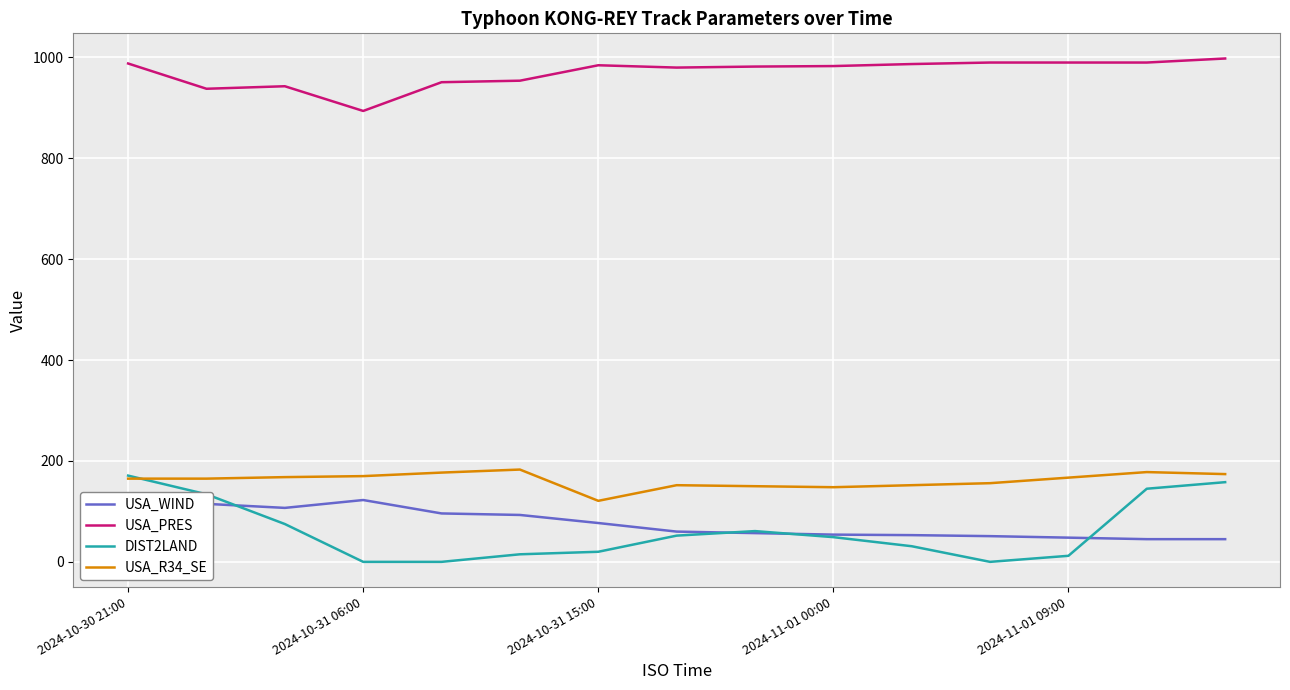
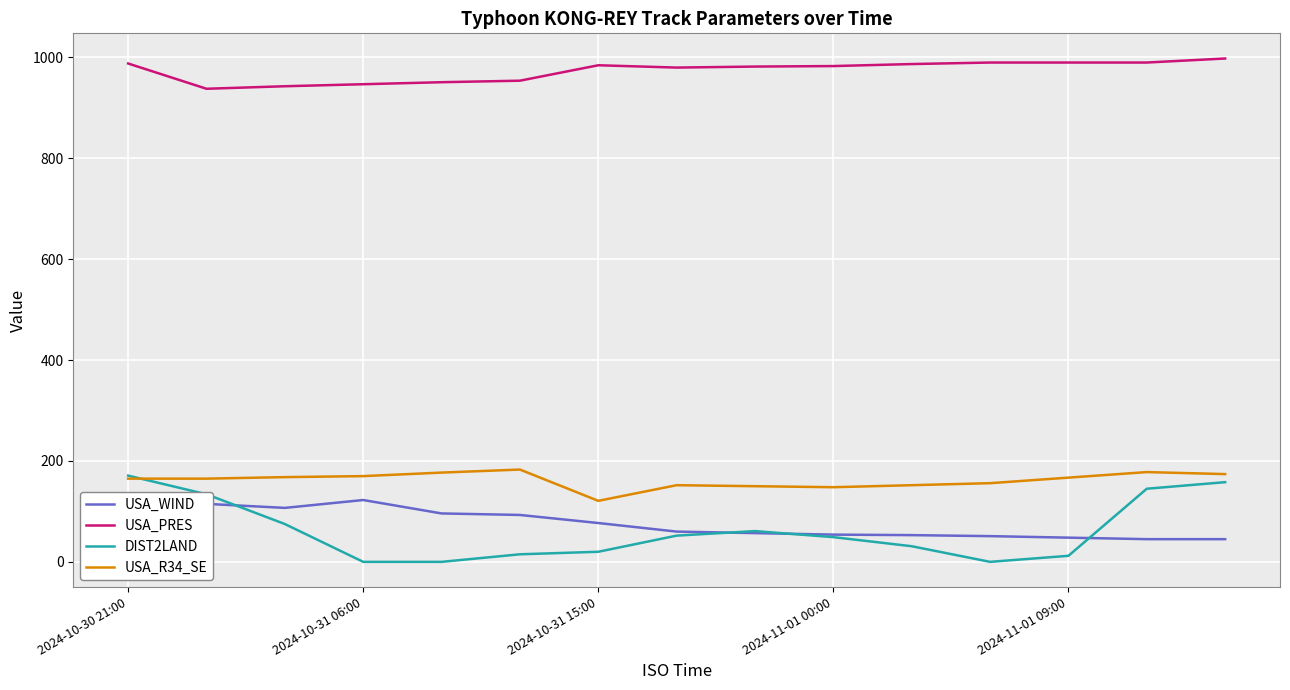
  {
    "USA_WIND": {
      "2024-10-31 06:00": 120,
      "2024-10-31 15:00": 80,
      "2024-11-01 09:00": 50
    },
    "USA_PRES": {
      "2024-10-30 21:00": 990,
-     "2024-10-31 06:00": 890,
+     "2024-10-31 06:00": 950,
      "2024-10-31 15:00": 980,
      "2024-11-01 00:00": 980,
      "2024-11-01 09:00": 990
    },
    "DIST2LAND": {
      "2024-10-30 21:00": 170,
      "2024-10-31 06:00": 0,
      "2024-10-31 15:00": 20,
      "2024-11-01 09:00": 10
    },
    "USA_R34_SE": {
      "2024-10-30 21:00": 170,
      "2024-10-31 06:00": 170,
      "2024-10-31 15:00": 120,
      "2024-11-01 00:00": 150,
      "2024-11-01 09:00": 170
    }
  }
